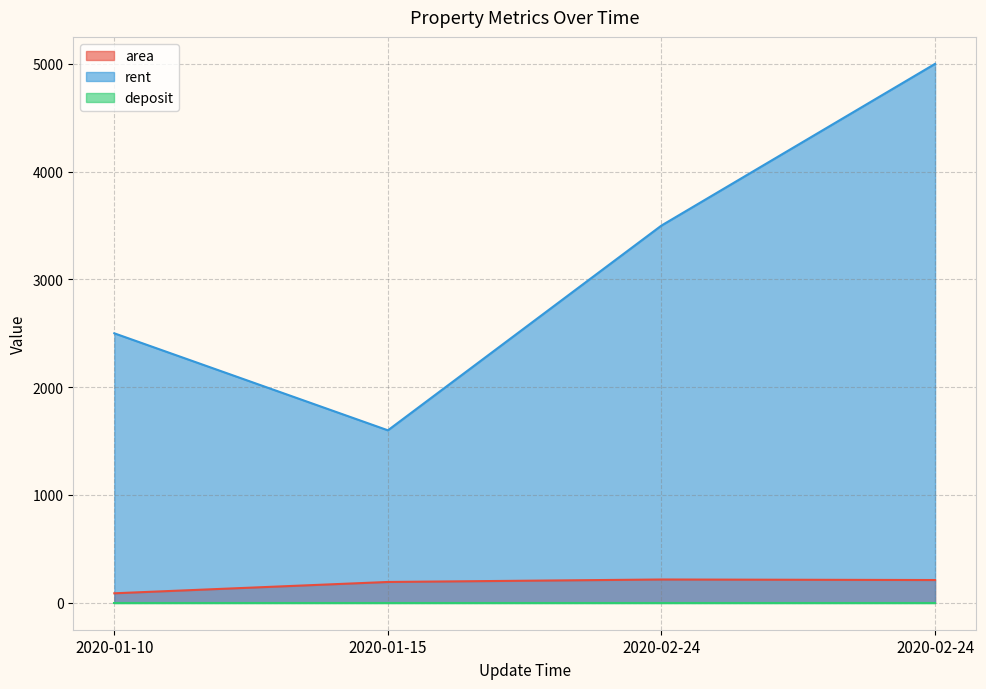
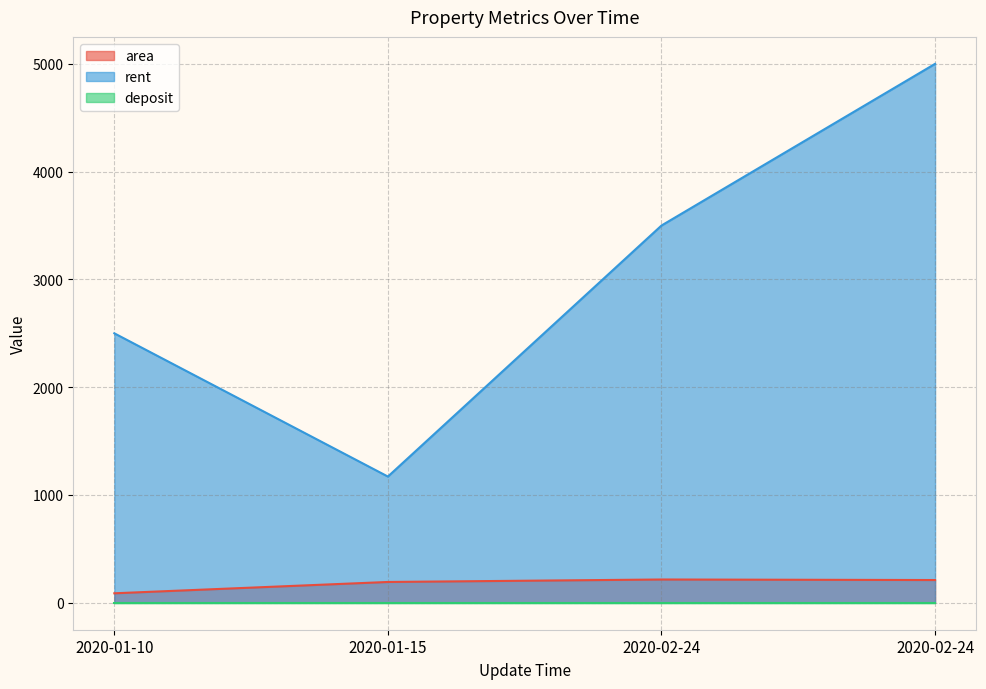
  {
    "area": {
      "2020-01-10": 90,
      "2020-01-15": 190
    },
    "rent": {
      "2020-01-10": 2500,
-     "2020-01-15": 1600
+     "2020-01-15": 1170
    },
    "deposit": {
      "2020-01-10": 0,
      "2020-01-15": 0
    }
  }
